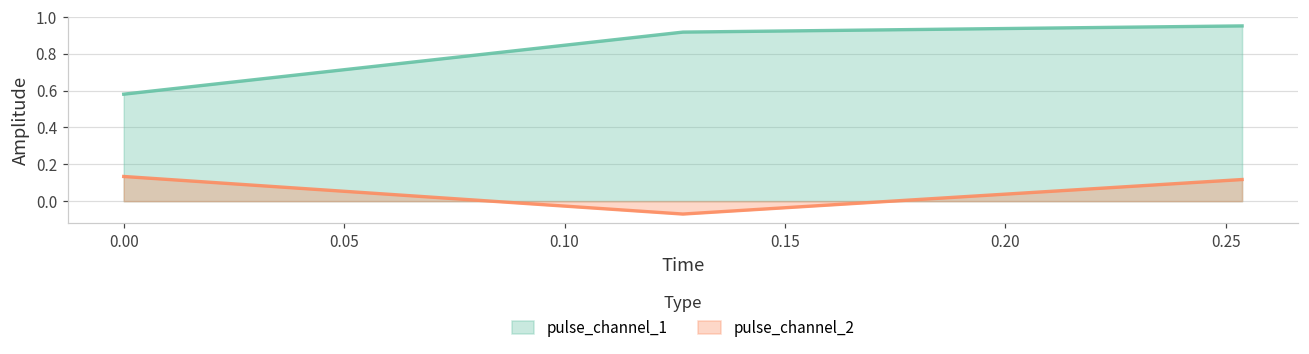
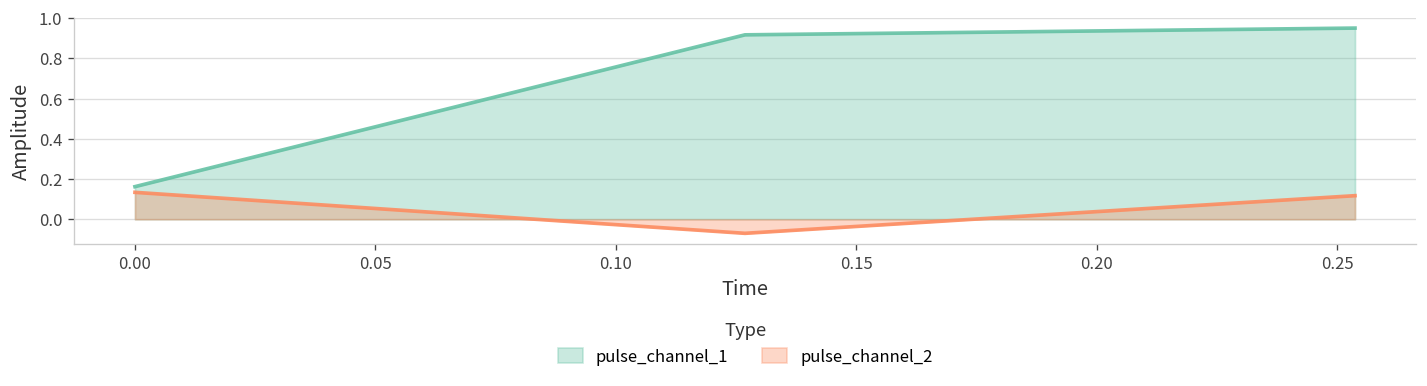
  {
    "pulse_channel_1": {
-     "0.00": 0.58
+     "0.00": 0.16
    }
  }
